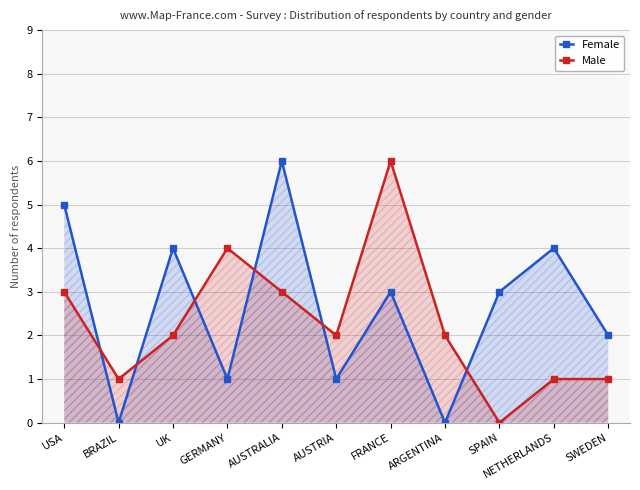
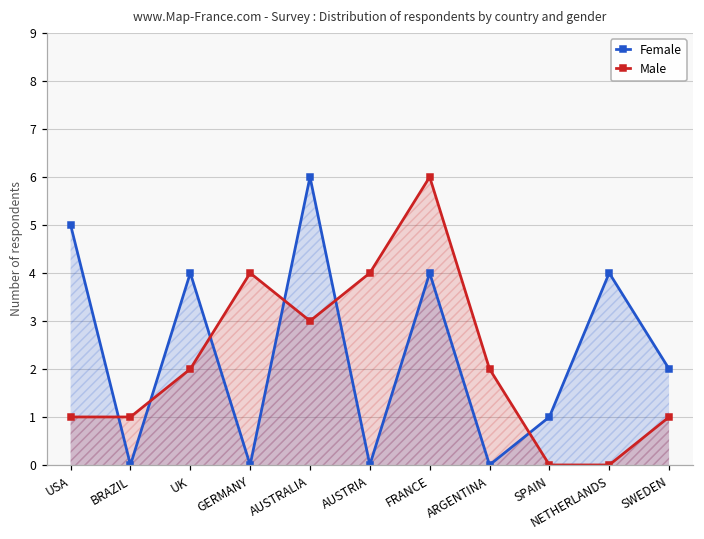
  {
    "Female": {
      "USA": 5,
      "BRAZIL": 0,
      "UK": 4,
-     "GERMANY": 1,
+     "GERMANY": 0,
      "AUSTRALIA": 6,
-     "AUSTRIA": 1,
-     "FRANCE": 3,
+     "AUSTRIA": 0,
+     "FRANCE": 4,
      "ARGENTINA": 0,
-     "SPAIN": 3,
+     "SPAIN": 1,
      "NETHERLANDS": 4,
      "SWEDEN": 2
    },
    "Male": {
-     "USA": 3,
+     "USA": 1,
      "BRAZIL": 1,
      "UK": 2,
      "GERMANY": 4,
      "AUSTRALIA": 3,
-     "AUSTRIA": 2,
+     "AUSTRIA": 4,
      "FRANCE": 6,
      "ARGENTINA": 2,
      "SPAIN": 0,
-     "NETHERLANDS": 1,
+     "NETHERLANDS": 0,
      "SWEDEN": 1
    }
  }
